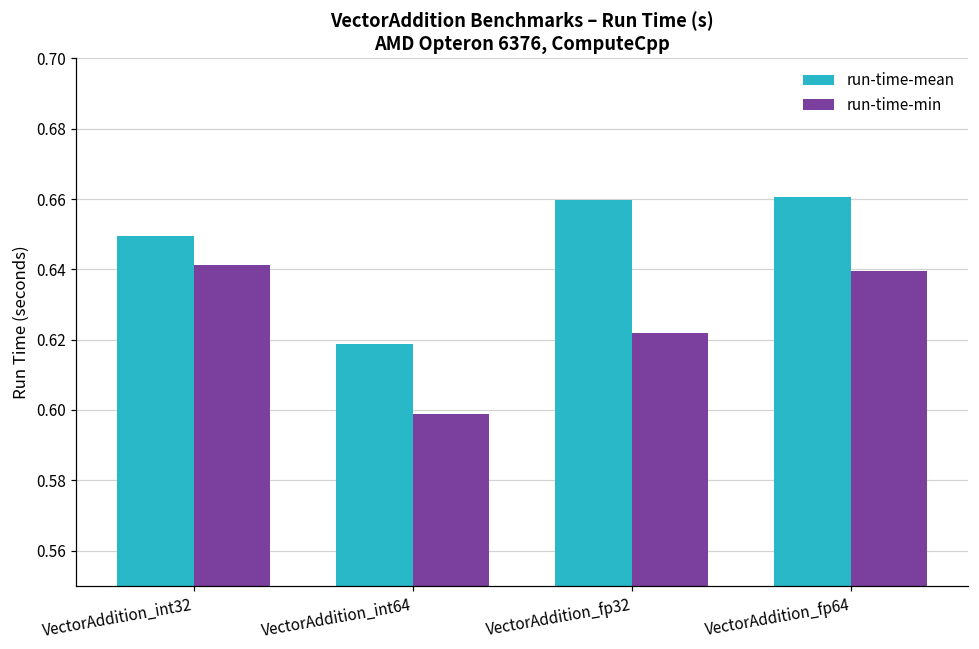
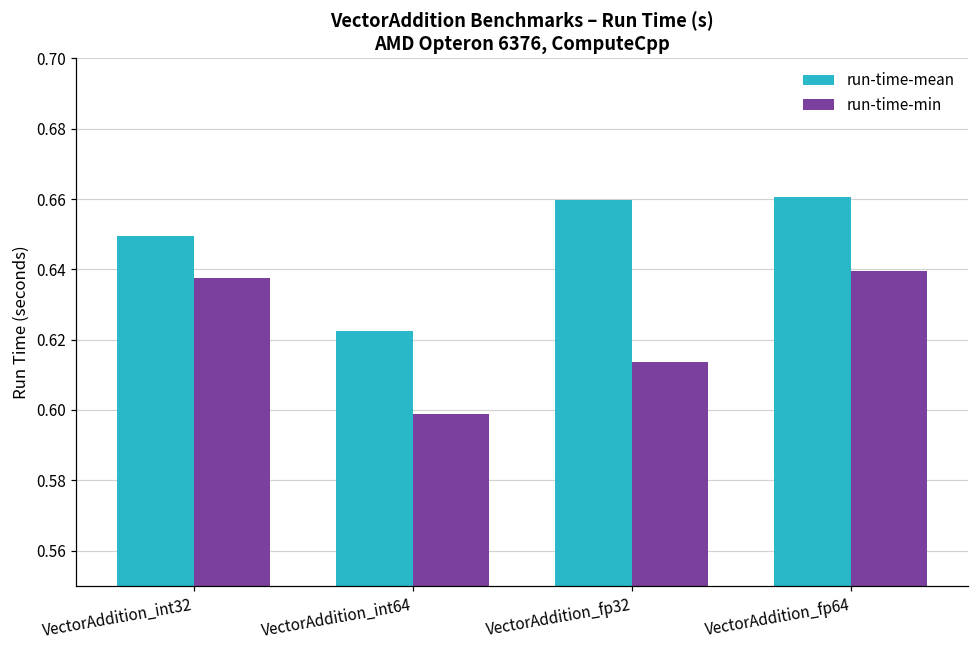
  {
    "run-time-mean": {
      "VectorAddition_int32": 0.649,
-     "VectorAddition_int64": 0.619,
+     "VectorAddition_int64": 0.622,
      "VectorAddition_fp32": 0.660,
      "VectorAddition_fp64": 0.661
    },
    "run-time-min": {
-     "VectorAddition_int32": 0.641,
+     "VectorAddition_int32": 0.637,
      "VectorAddition_int64": 0.599,
-     "VectorAddition_fp32": 0.622,
+     "VectorAddition_fp32": 0.614,
      "VectorAddition_fp64": 0.639
    }
  }
